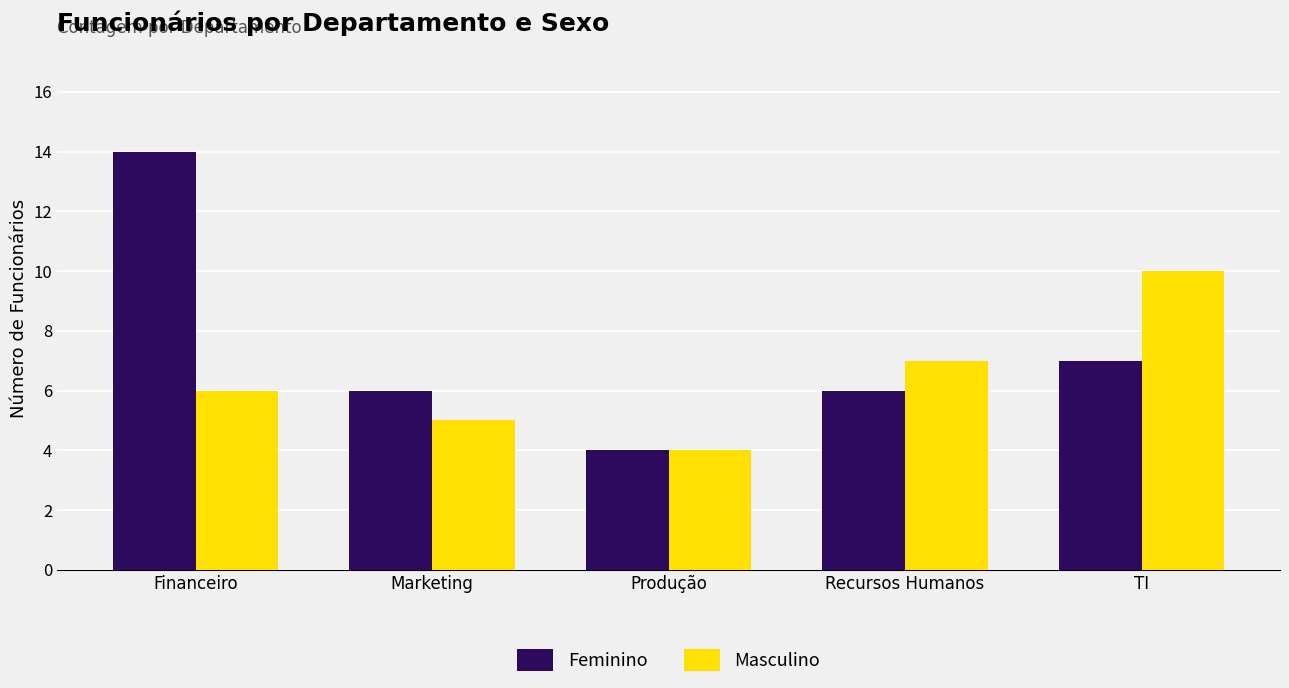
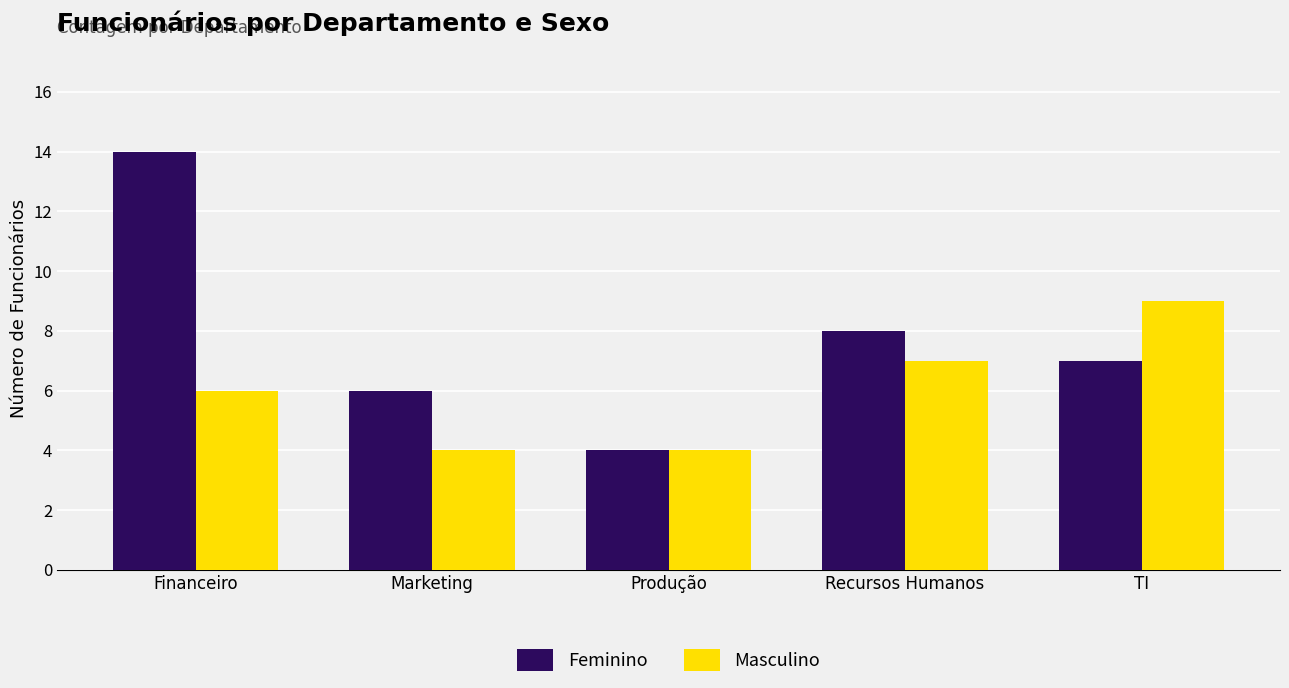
  {
    "Feminino": {
      "Financeiro": 14,
      "Marketing": 6,
      "Produção": 4,
-     "Recursos Humanos": 6,
+     "Recursos Humanos": 8,
      "TI": 7
    },
    "Masculino": {
      "Financeiro": 6,
-     "Marketing": 5,
+     "Marketing": 4,
      "Produção": 4,
      "Recursos Humanos": 7,
-     "TI": 10
+     "TI": 9
    }
  }
